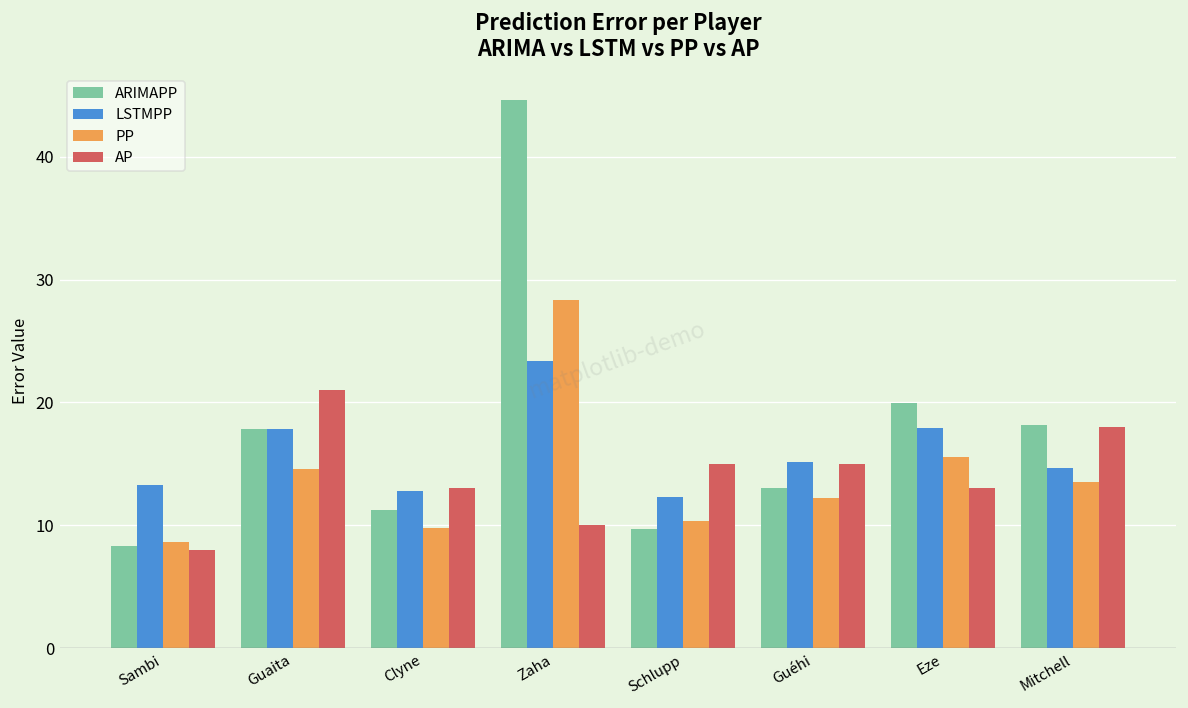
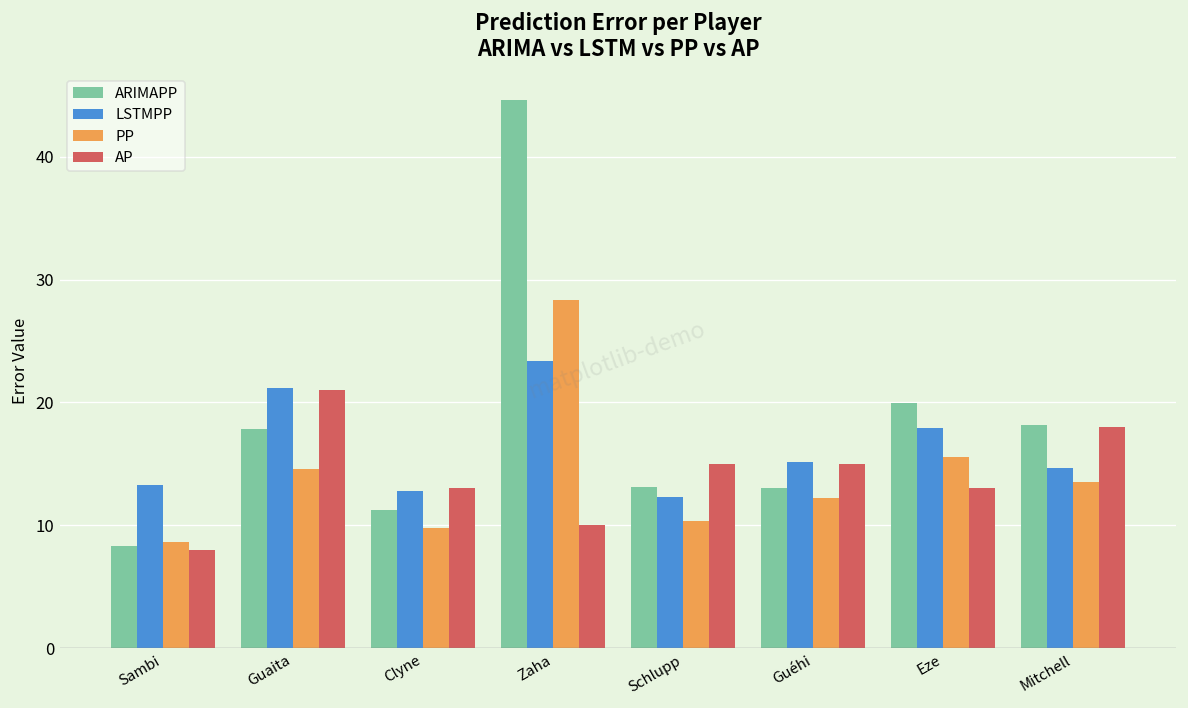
  {
    "ARIMAPP": {
      "Sambi": 8.3,
      "Guaita": 17.8,
      "Clyne": 11.2,
      "Zaha": 44.6,
-     "Schlupp": 9.7,
+     "Schlupp": 13.1,
      "Guéhi": 13.1,
      "Eze": 19.9,
      "Mitchell": 18.2
    },
    "LSTMPP": {
      "Sambi": 13.3,
-     "Guaita": 17.9,
+     "Guaita": 21.2,
      "Clyne": 12.8,
      "Zaha": 23.4,
      "Schlupp": 12.3,
      "Guéhi": 15.1,
      "Eze": 17.9,
      "Mitchell": 14.7
    },
    "PP": {
      "Sambi": 8.7,
      "Guaita": 14.6,
      "Clyne": 9.8,
      "Zaha": 28.4,
      "Schlupp": 10.4,
      "Guéhi": 12.2,
      "Eze": 15.5,
      "Mitchell": 13.5
    },
    "AP": {
      "Sambi": 8.0,
      "Guaita": 21.0,
      "Clyne": 13.0,
      "Zaha": 10.0,
      "Schlupp": 15.0,
      "Guéhi": 15.0,
      "Eze": 13.0,
      "Mitchell": 18.0
    }
  }
